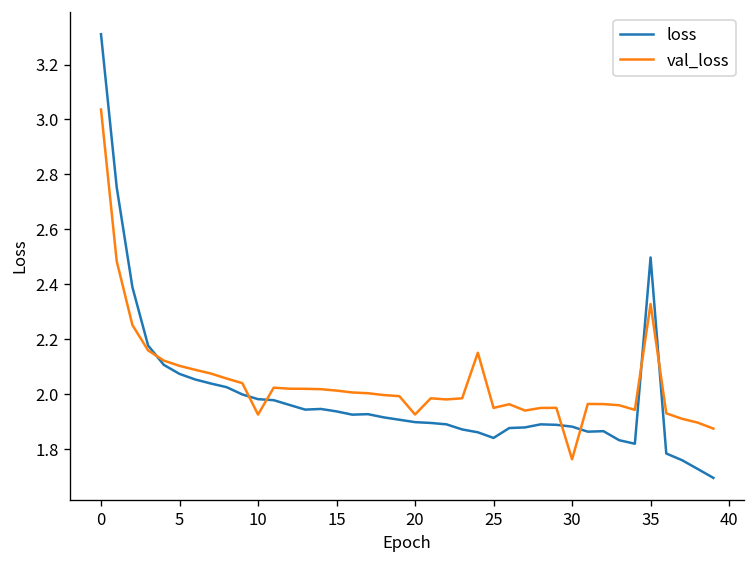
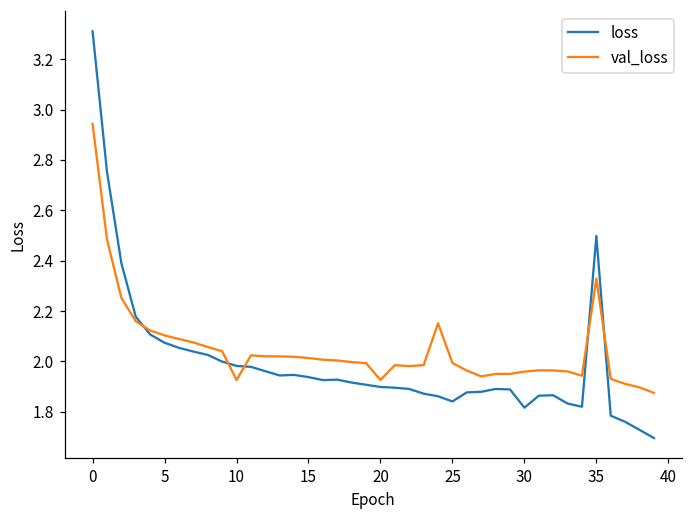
  {
    "loss": {
      "0": 3.31,
      "5": 2.07,
      "10": 1.98,
      "15": 1.94,
      "20": 1.90,
      "25": 1.84,
-     "30": 1.88,
+     "30": 1.82,
      "35": 2.50
    },
    "val_loss": {
-     "0": 3.04,
+     "0": 2.94,
      "5": 2.10,
      "10": 1.93,
      "15": 2.01,
      "20": 1.93,
-     "25": 1.95,
-     "30": 1.76,
+     "25": 1.99,
+     "30": 1.96,
      "35": 2.33
    }
  }
